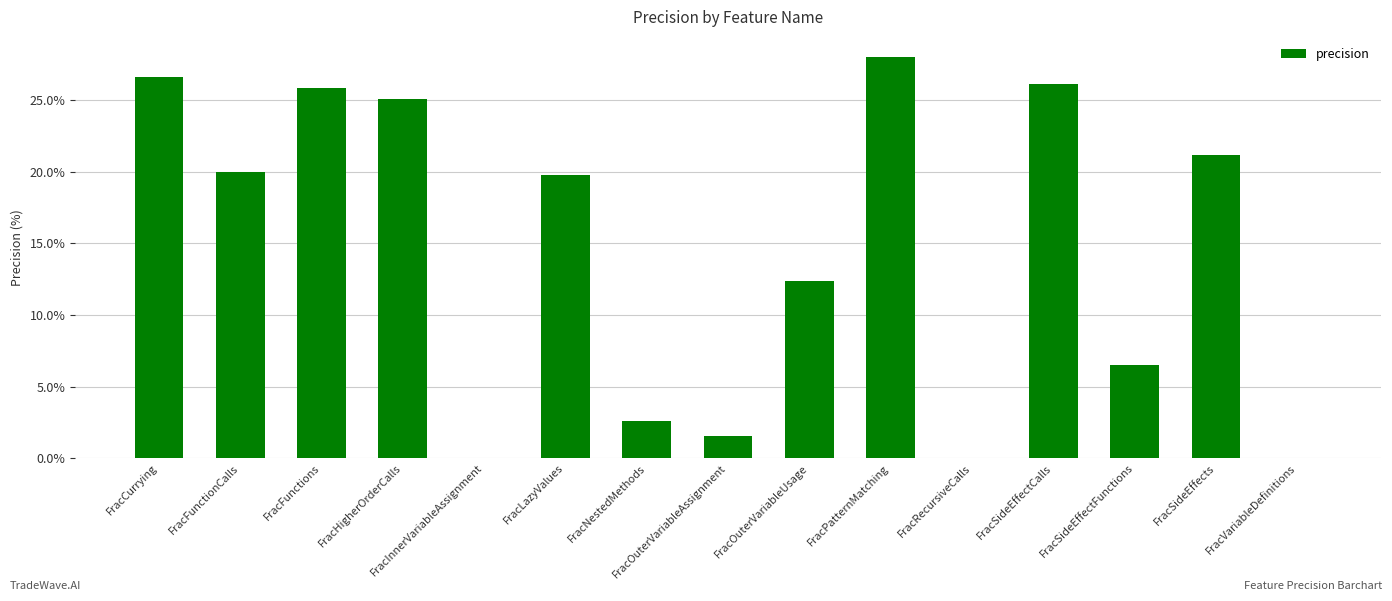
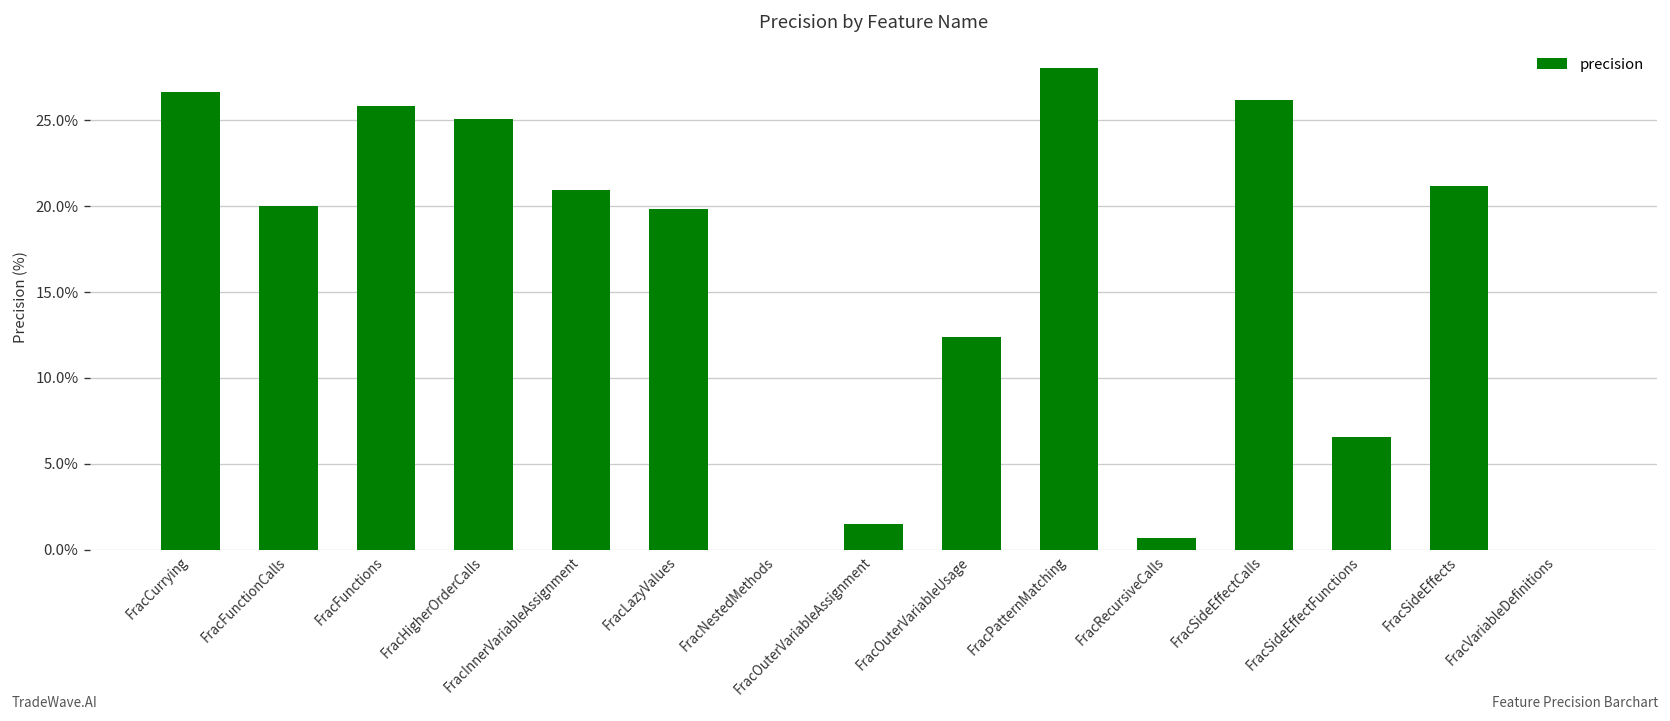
  {
    "FracCurrying": "26.7%",
    "FracFunctionCalls": "20.0%",
    "FracFunctions": "25.8%",
    "FracHigherOrderCalls": "25.1%",
-   "FracInnerVariableAssignment": "0.0%",
+   "FracInnerVariableAssignment": "20.9%",
    "FracLazyValues": "19.8%",
-   "FracNestedMethods": "2.6%",
+   "FracNestedMethods": "0.0%",
    "FracOuterVariableAssignment": "1.5%",
    "FracOuterVariableUsage": "12.4%",
    "FracPatternMatching": "28.0%",
-   "FracRecursiveCalls": "0.0%",
+   "FracRecursiveCalls": "0.7%",
    "FracSideEffectCalls": "26.2%",
    "FracSideEffectFunctions": "6.5%",
    "FracSideEffects": "21.1%",
    "FracVariableDefinitions": "0.0%"
  }
